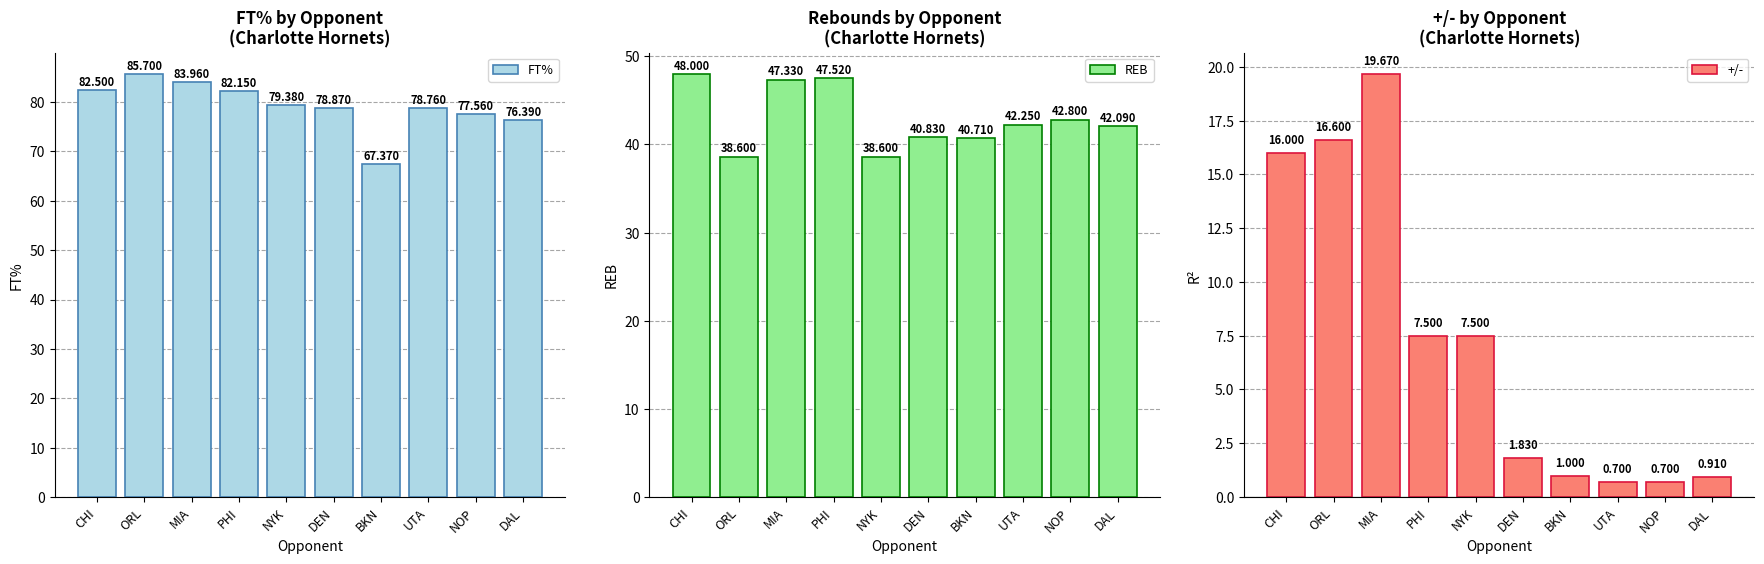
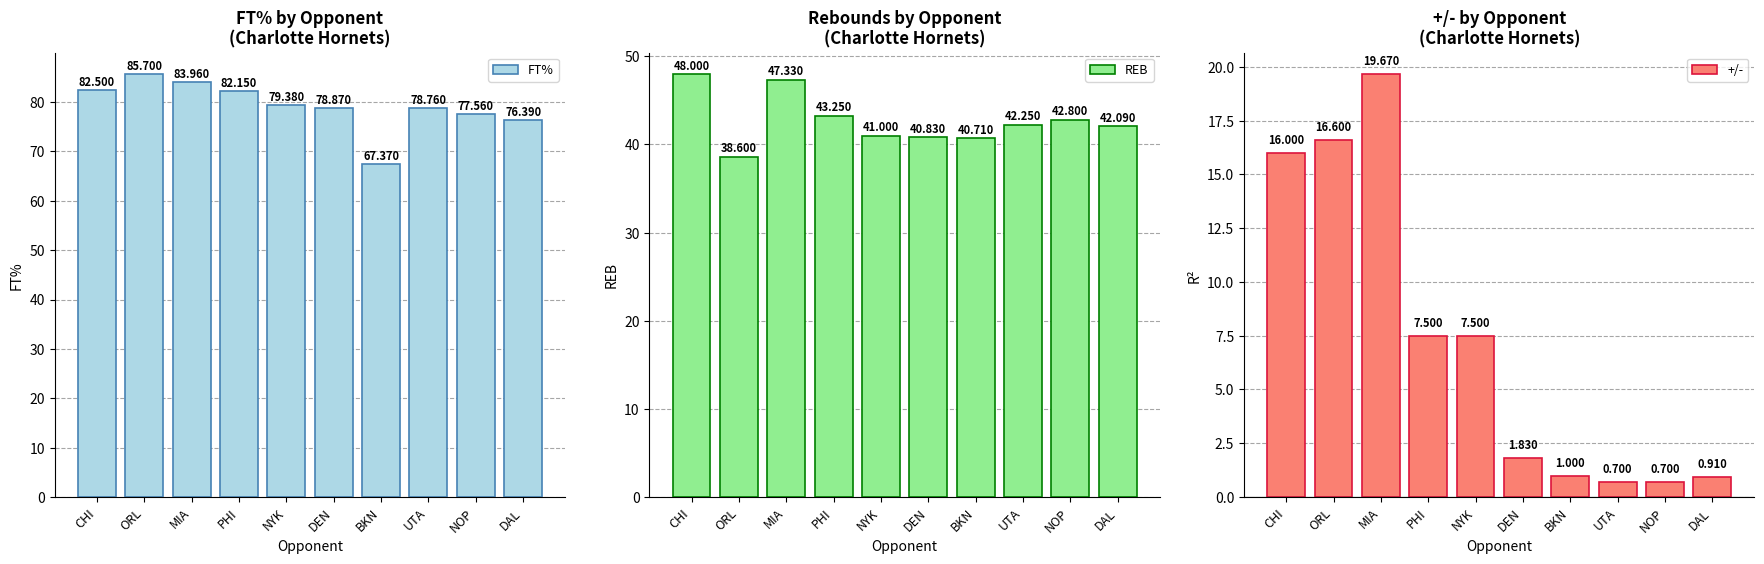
  {
    "FT% by Opponent (Charlotte Hornets)": {
      "CHI": 82.500,
      "ORL": 85.700,
      "MIA": 83.960,
      "PHI": 82.150,
      "NYK": 79.380,
      "DEN": 78.870,
      "BKN": 67.370,
      "UTA": 78.760,
      "NOP": 77.560,
      "DAL": 76.390
    },
    "Rebounds by Opponent (Charlotte Hornets)": {
      "CHI": 48.000,
      "ORL": 38.600,
      "MIA": 47.330,
-     "PHI": 47.520,
-     "NYK": 38.600,
+     "PHI": 43.250,
+     "NYK": 41.000,
      "DEN": 40.830,
      "BKN": 40.710,
      "UTA": 42.250,
      "NOP": 42.800,
      "DAL": 42.090
    },
    "+/- by Opponent (Charlotte Hornets)": {
      "CHI": 16.000,
      "ORL": 16.600,
      "MIA": 19.670,
      "PHI": 7.500,
      "NYK": 7.500,
      "DEN": 1.830,
      "BKN": 1.000,
      "UTA": 0.700,
      "NOP": 0.700,
      "DAL": 0.910
    }
  }
